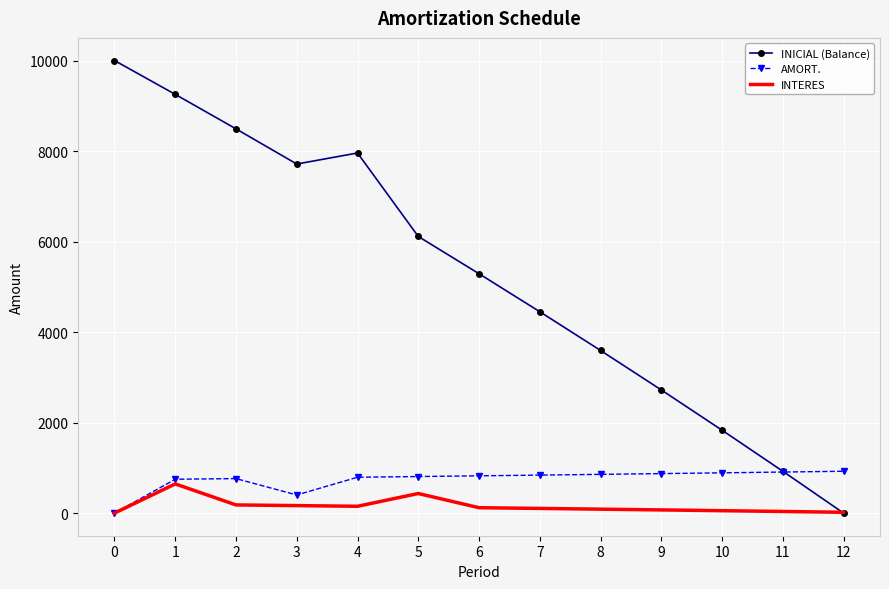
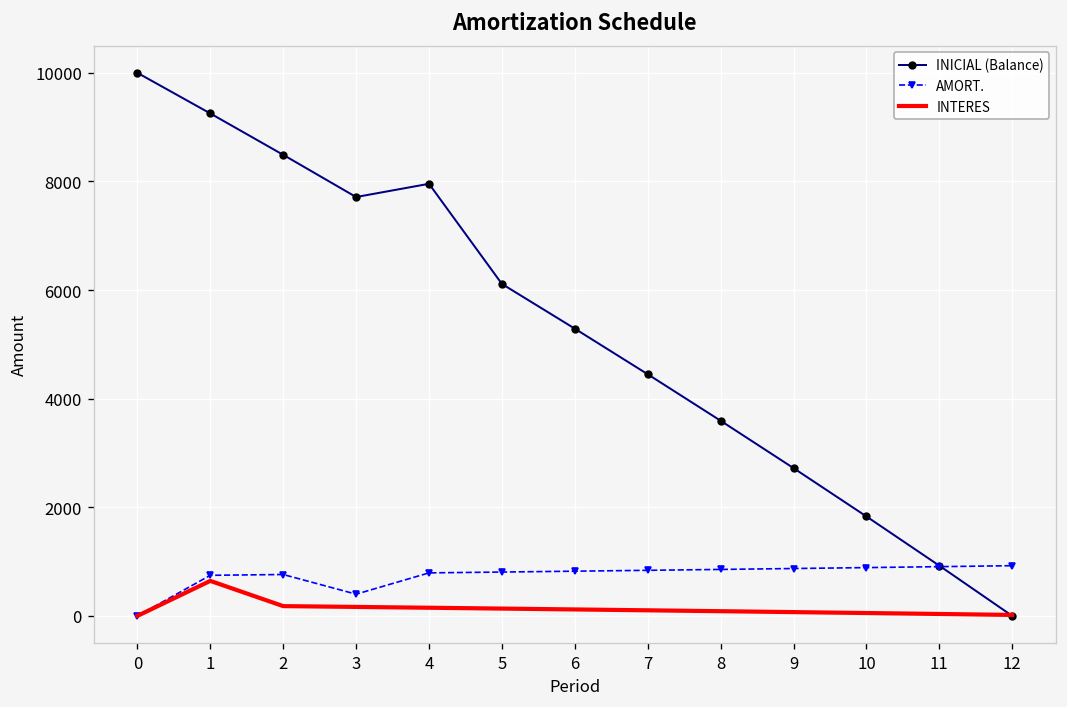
  {
    "INICIAL (Balance)": {
      "0": 10000,
      "1": 9300,
      "2": 8500,
      "3": 7700,
      "4": 8000,
      "5": 6100,
      "6": 5300,
      "7": 4400,
      "8": 3600,
      "9": 2700,
      "10": 1800
    },
    "AMORT.": {
      "1": 700,
      "2": 800,
      "3": 400,
      "4": 800,
      "5": 800,
      "6": 800,
      "7": 800,
      "8": 900,
      "9": 900,
      "10": 900,
      "12": 900
    },
    "INTERES": {
      "1": 600,
      "2": 200,
      "3": 200,
      "4": 200,
-     "5": 400,
+     "5": 100,
      "6": 100,
      "7": 100,
      "8": 100,
      "9": 100,
      "10": 100,
      "11": 0
    }
  }
